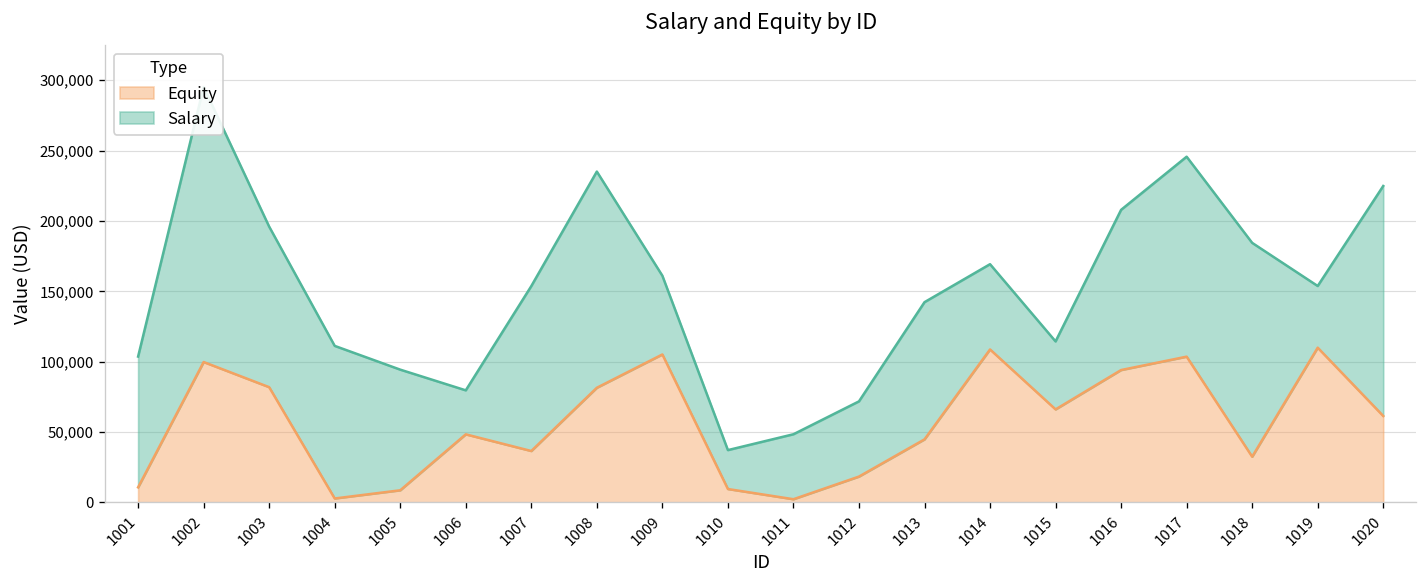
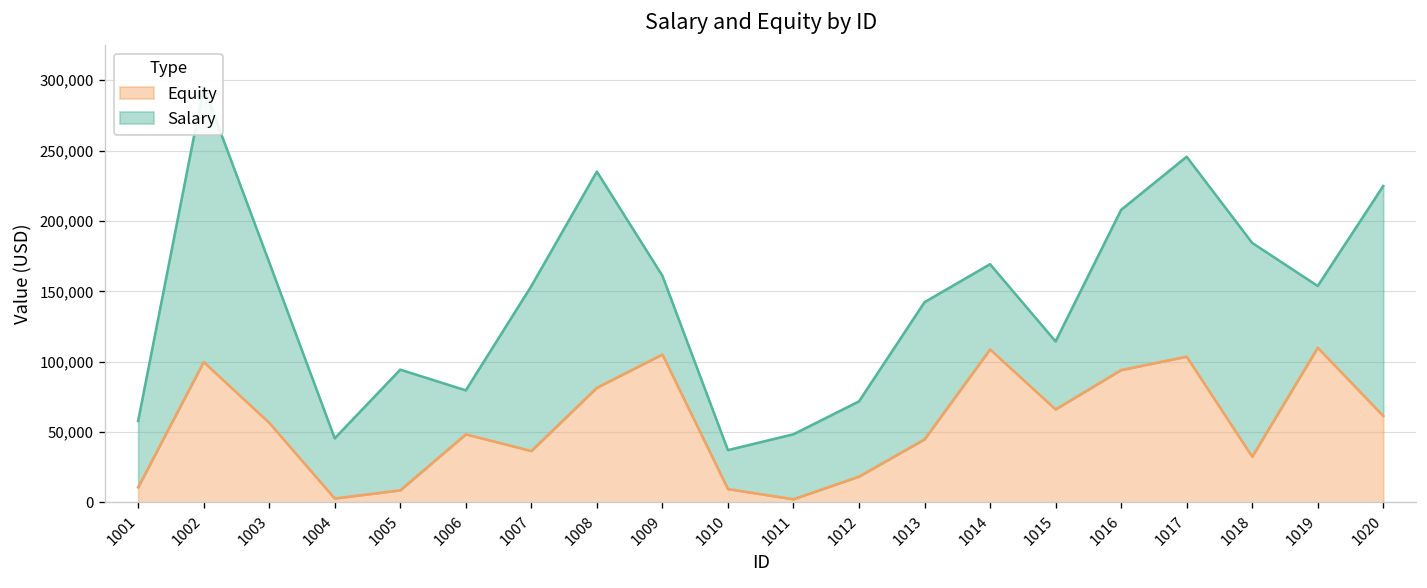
  {
    "Equity": {
      "1001": "11,000",
      "1002": "100,000",
-     "1003": "82,000",
+     "1003": "57,000",
      "1004": "3,000",
      "1005": "9,000",
      "1006": "48,000",
      "1007": "37,000",
      "1008": "82,000",
      "1009": "105,000",
      "1010": "10,000",
      "1011": "2,000",
      "1012": "18,000",
      "1013": "45,000",
      "1014": "109,000",
      "1015": "66,000",
      "1016": "94,000",
      "1017": "104,000",
      "1018": "33,000",
      "1019": "110,000",
      "1020": "61,000"
    },
    "Salary": {
-     "1001": "93,000",
+     "1001": "47,000",
      "1003": "114,000",
-     "1004": "108,000",
+     "1004": "43,000",
      "1005": "86,000",
      "1006": "31,000",
      "1007": "117,000",
      "1008": "154,000",
      "1009": "56,000",
      "1010": "28,000",
      "1011": "46,000",
      "1012": "53,000",
      "1013": "97,000",
      "1014": "61,000",
      "1015": "48,000",
      "1016": "114,000",
      "1017": "142,000",
      "1018": "152,000",
      "1019": "44,000",
      "1020": "163,000"
    }
  }
